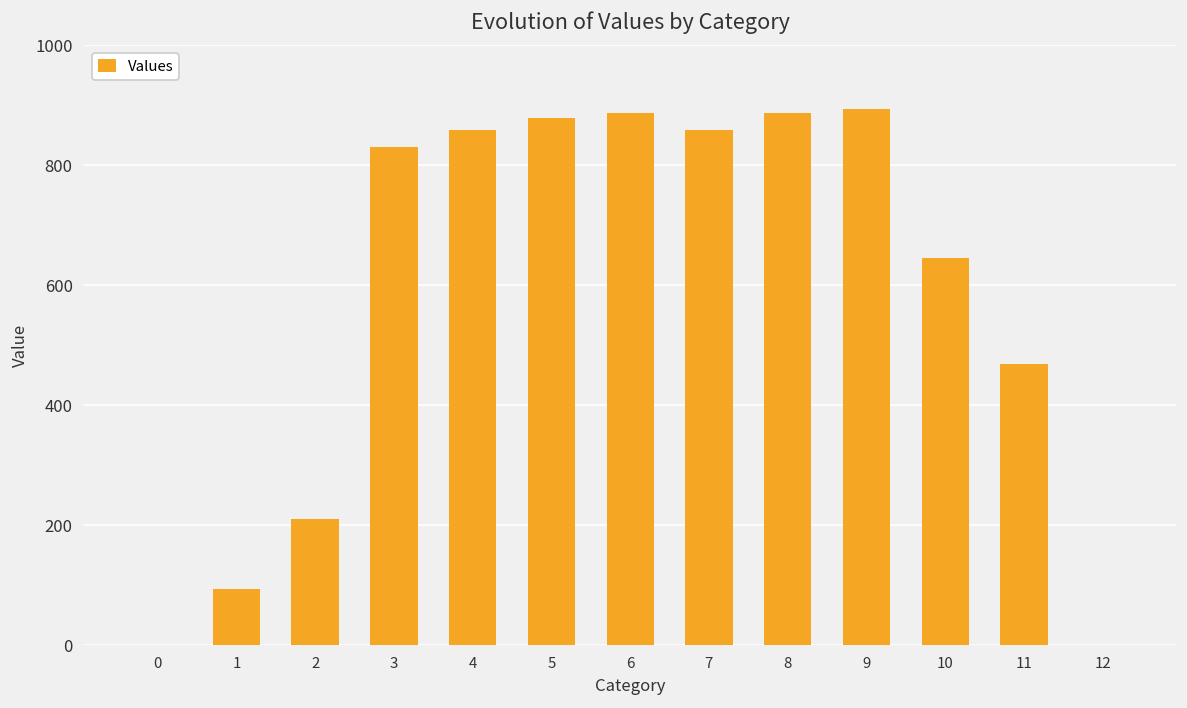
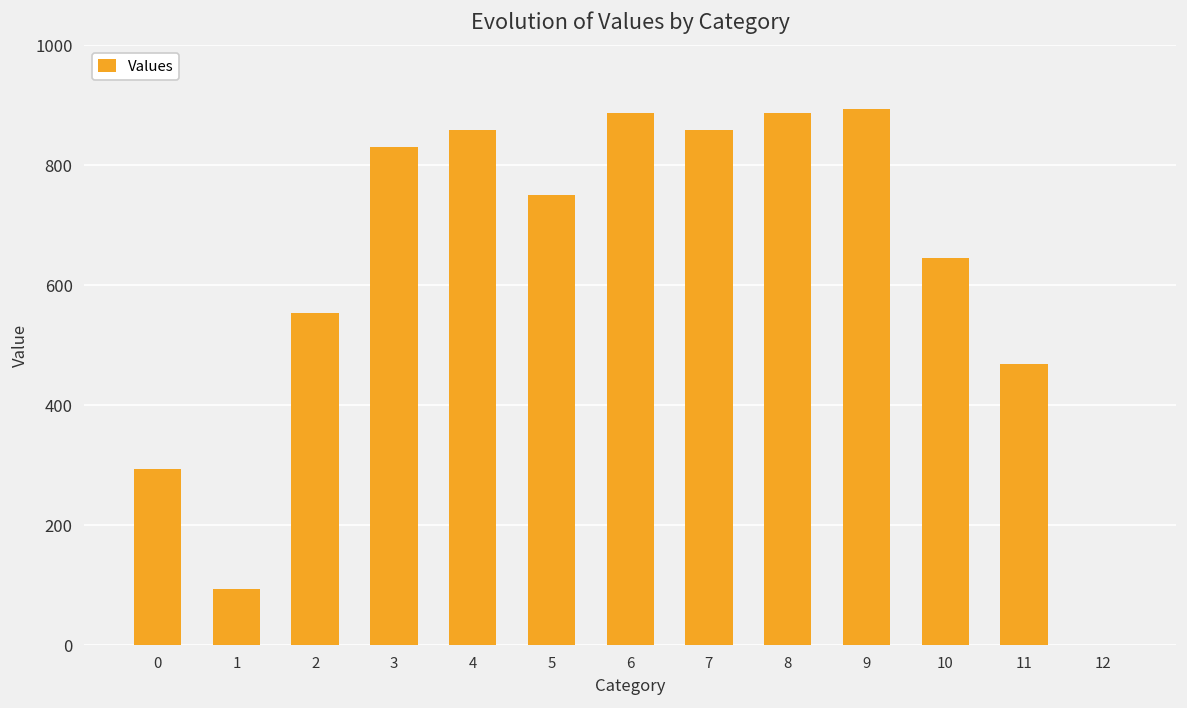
  {
-   "0": 0,
+   "0": 290,
    "1": 90,
-   "2": 210,
+   "2": 550,
    "3": 830,
    "4": 860,
-   "5": 880,
+   "5": 750,
    "6": 890,
    "7": 860,
    "8": 890,
    "9": 890,
    "10": 640,
    "11": 470,
    "12": 0
  }
